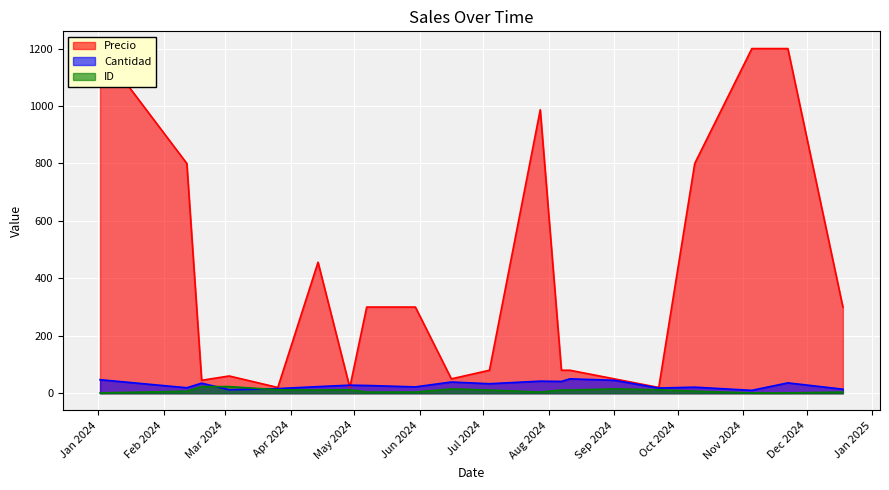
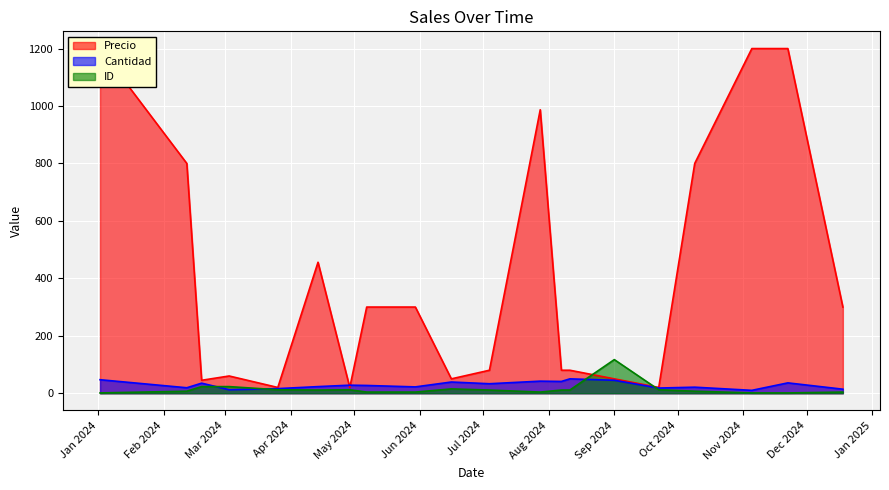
  {
    "ID": {
-     "Sep 2024": 20
+     "Sep 2024": 120
    }
  }
